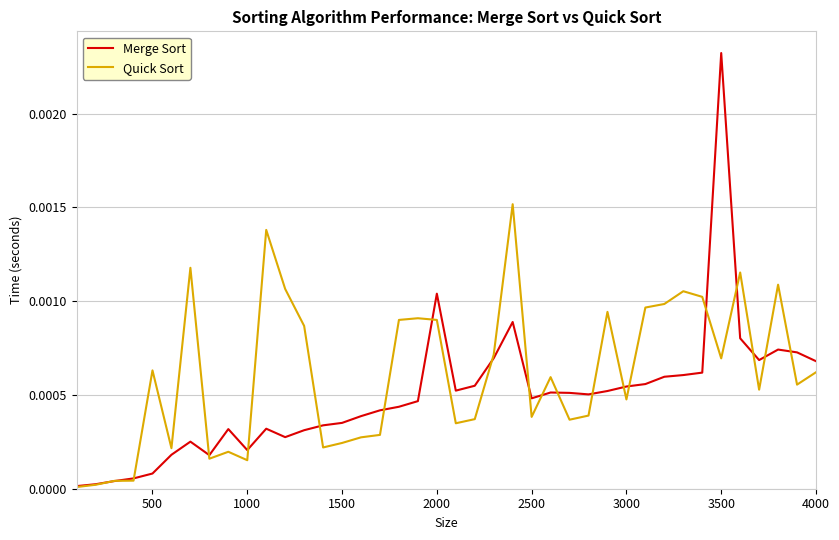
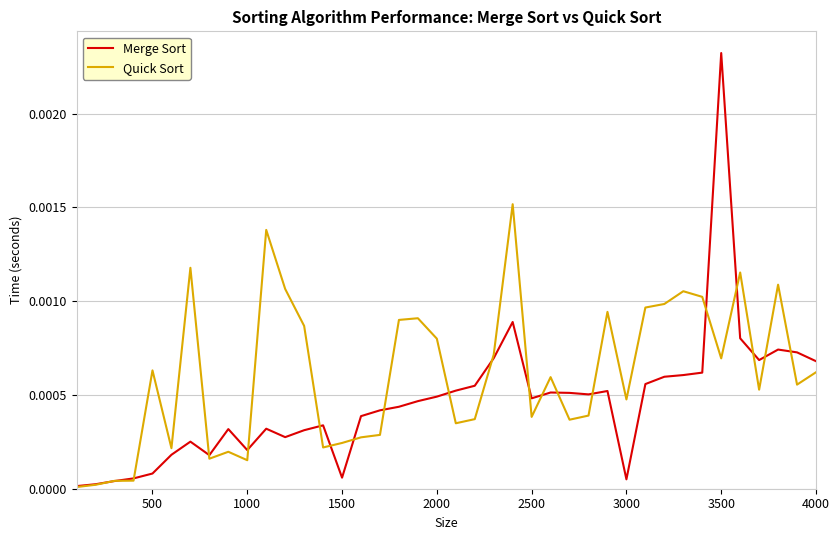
  {
    "Merge Sort": {
      "500": 0.00008,
      "1000": 0.00021,
-     "1500": 0.00035,
-     "2000": 0.00104,
+     "1500": 0.00006,
+     "2000": 0.00049,
      "2500": 0.00048,
-     "3000": 0.00055,
+     "3000": 0.00005,
      "3500": 0.00232,
      "4000": 0.00068
    },
    "Quick Sort": {
      "500": 0.00063,
      "1000": 0.00015,
      "1500": 0.00024,
-     "2000": 0.0009,
+     "2000": 0.0008,
      "2500": 0.00038,
      "3000": 0.00048,
      "3500": 0.0007,
      "4000": 0.00062
    }
  }
